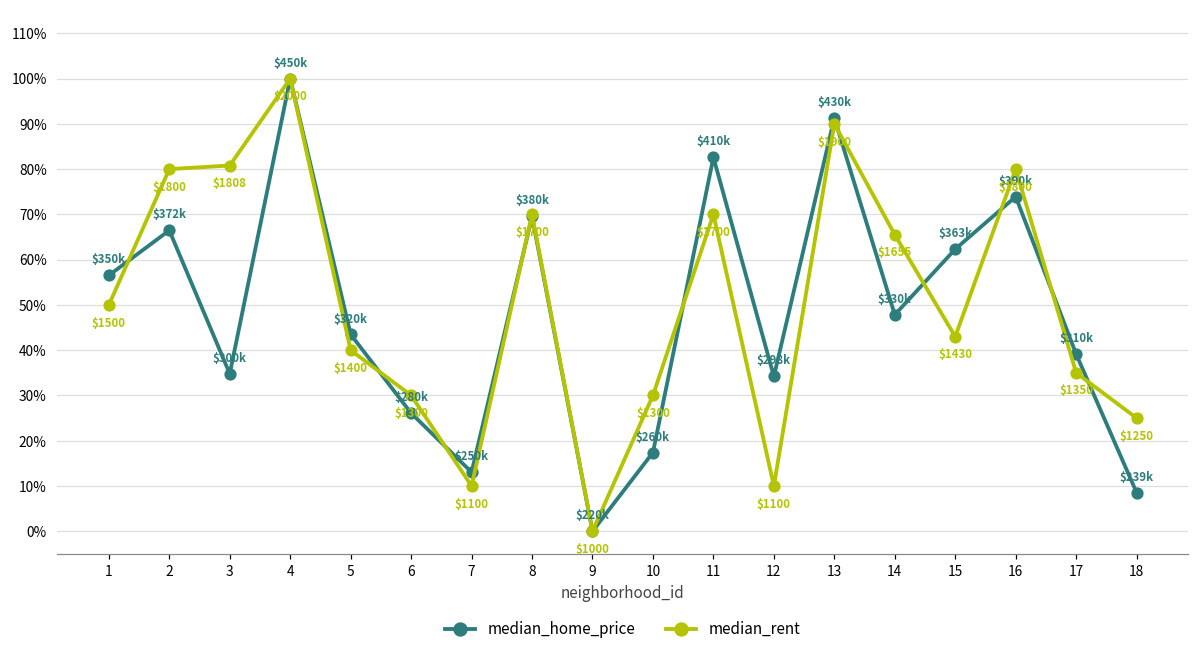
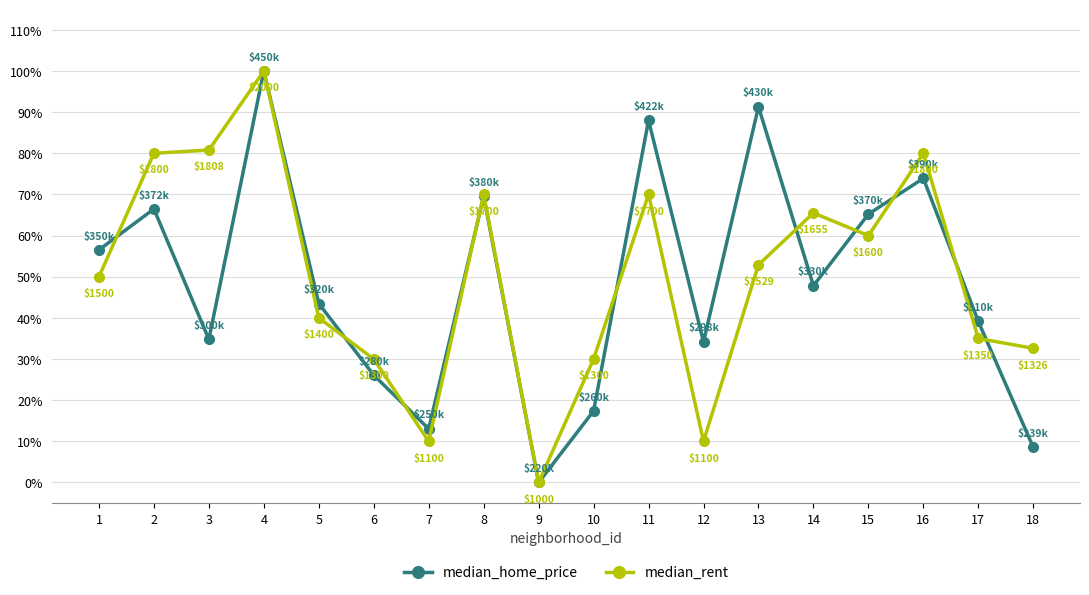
  {
    "median_home_price": {
-     "11": "$410k",
-     "15": "$363k"
+     "11": "$422k",
+     "15": "$370k"
    },
    "median_rent": {
-     "13": "$1900",
-     "15": "$1430",
-     "18": "$1250"
+     "13": "$1529",
+     "15": "$1600",
+     "18": "$1326"
    }
  }
